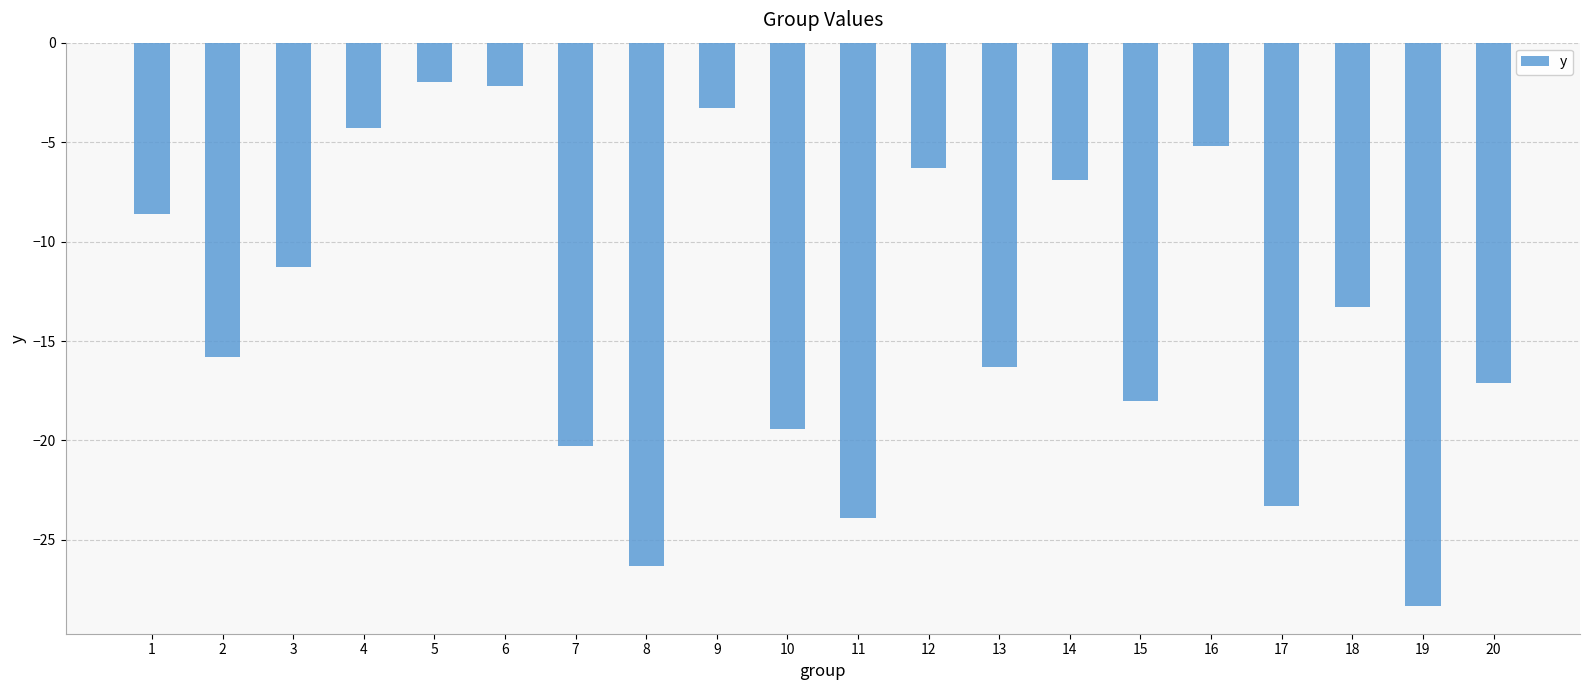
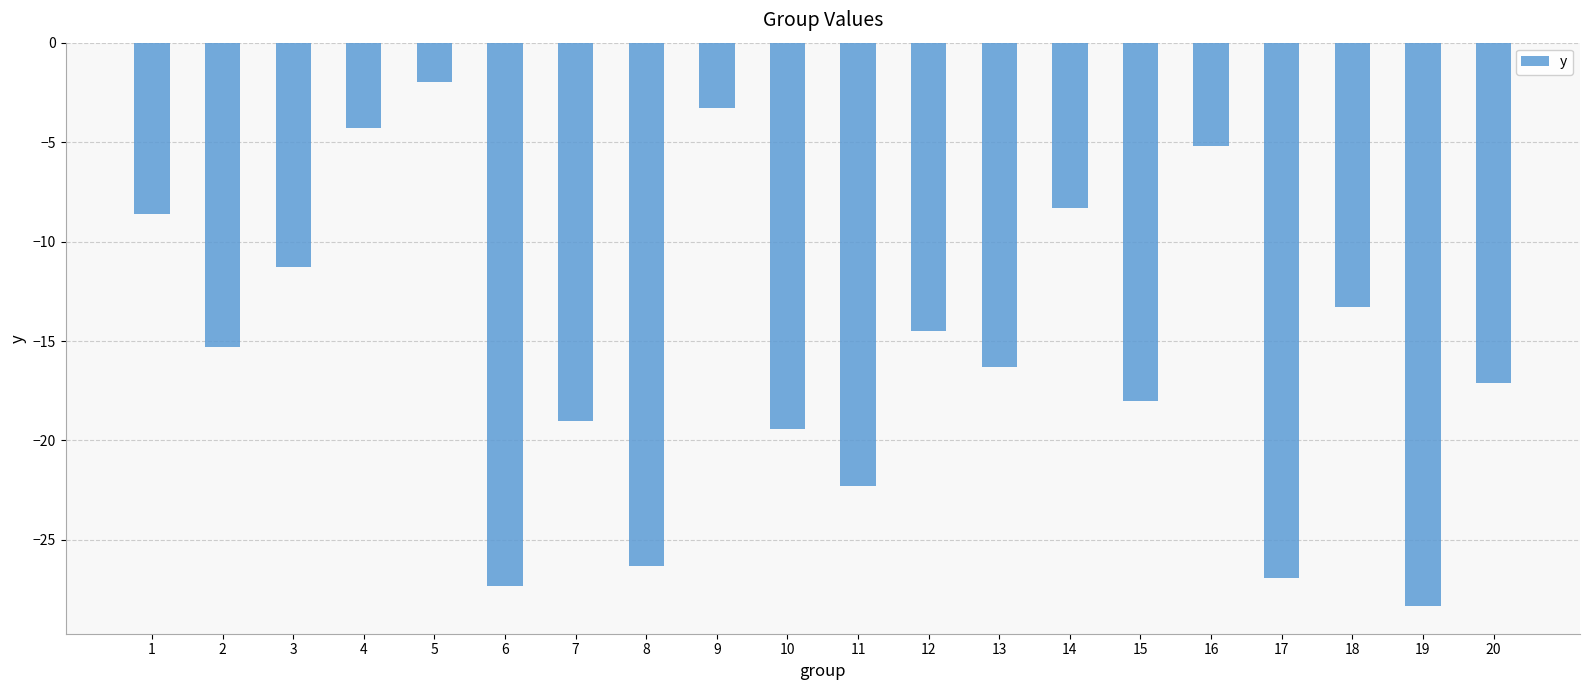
  {
    "1": -8.6,
-   "2": -15.8,
+   "2": -15.3,
    "3": -11.3,
    "4": -4.3,
    "5": -2.0,
-   "6": -2.2,
-   "7": -20.3,
+   "6": -27.3,
+   "7": -19.0,
    "8": -26.3,
    "9": -3.3,
    "10": -19.4,
-   "11": -23.9,
-   "12": -6.3,
+   "11": -22.3,
+   "12": -14.5,
    "13": -16.3,
-   "14": -6.9,
+   "14": -8.3,
    "15": -18.0,
    "16": -5.2,
-   "17": -23.3,
+   "17": -26.9,
    "18": -13.3,
    "19": -28.3,
    "20": -17.1
  }
